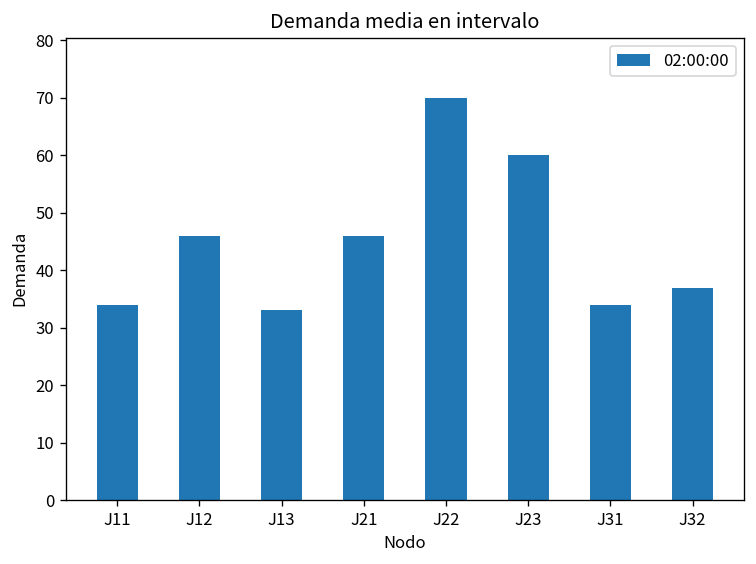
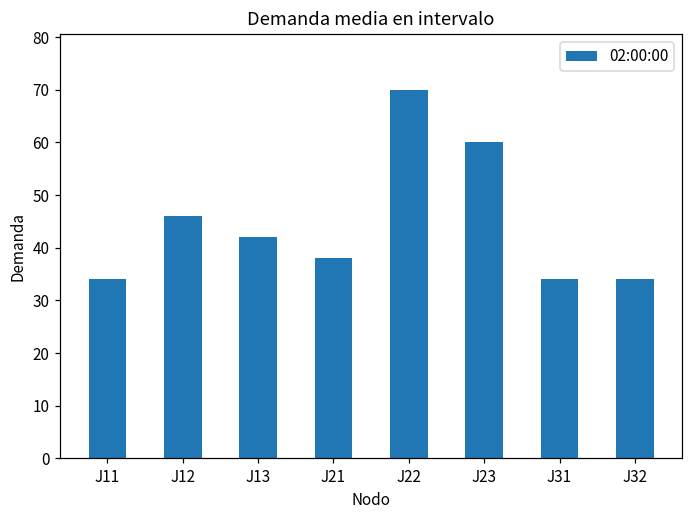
  {
    "J11": 34,
    "J12": 46,
-   "J13": 33,
-   "J21": 46,
+   "J13": 42,
+   "J21": 38,
    "J22": 70,
    "J23": 60,
    "J31": 34,
-   "J32": 37
+   "J32": 34
  }
